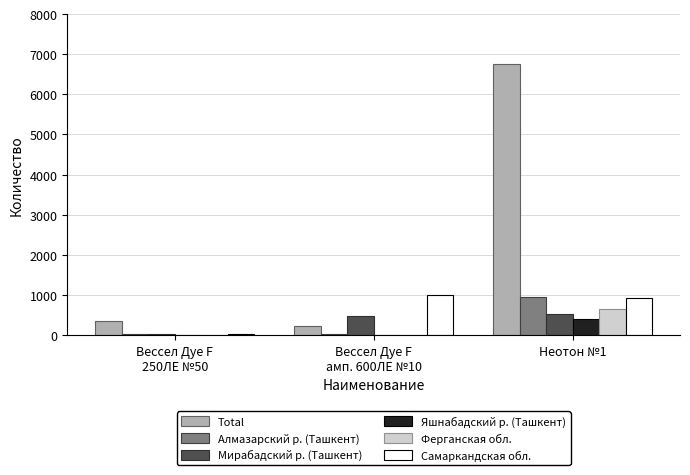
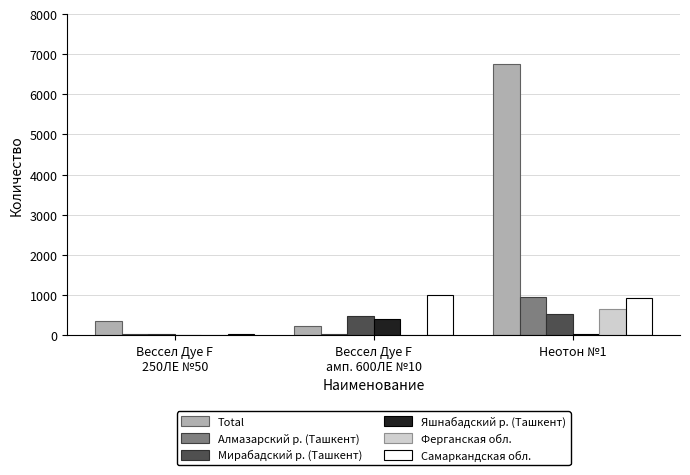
  {
    "Алмазарский р. (Ташкент)": {
      "Неотон №1": 1000
    },
    "Мирабадский р. (Ташкент)": {
      "Вессел Дуе F амп. 600ЛЕ №10": 500,
      "Неотон №1": 500
    },
    "Яшнабадский р. (Ташкент)": {
-     "Вессел Дуе F амп. 600ЛЕ №10": 0,
-     "Неотон №1": 400
+     "Вессел Дуе F амп. 600ЛЕ №10": 400,
+     "Неотон №1": 0
    },
    "Самаркандская обл.": {
      "Вессел Дуе F амп. 600ЛЕ №10": 1000,
      "Неотон №1": 900
    }
  }
